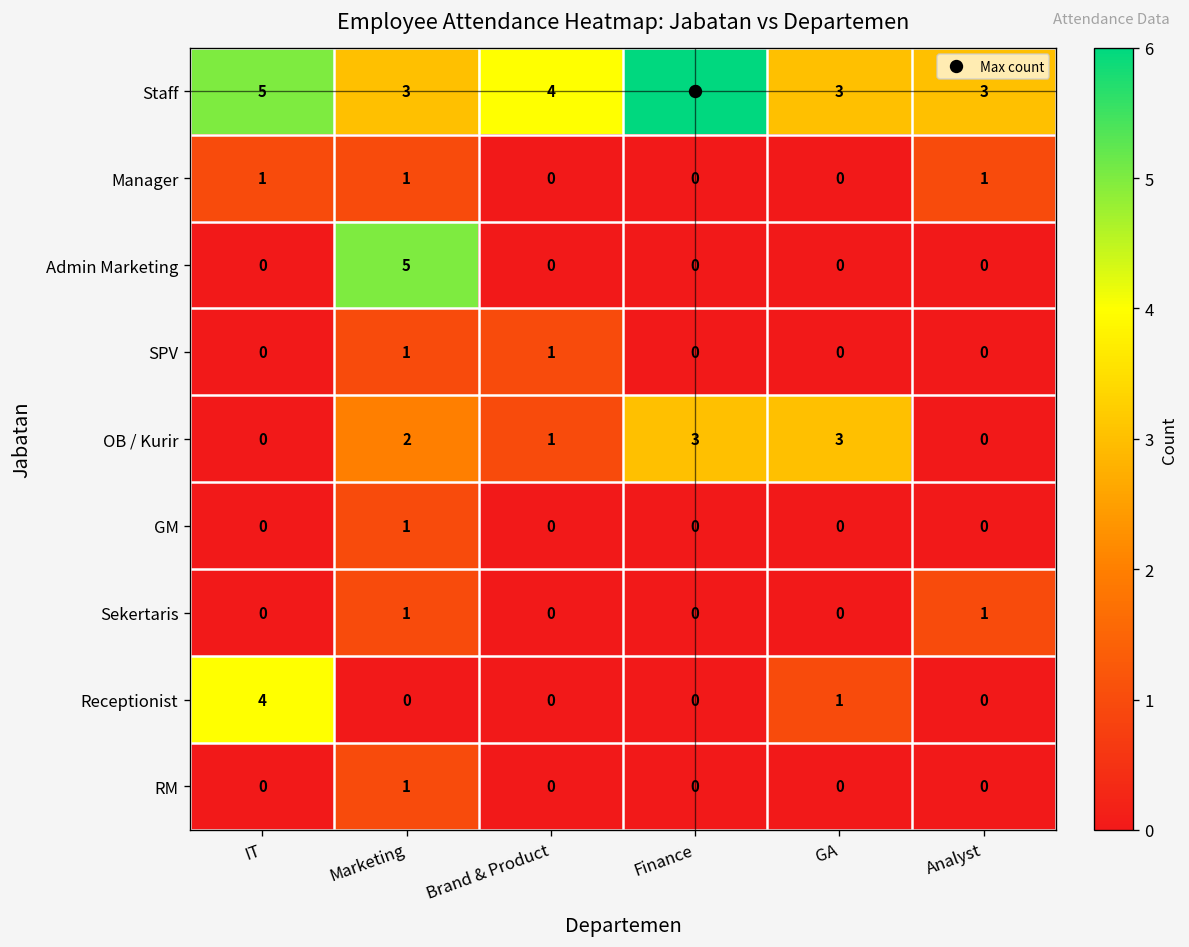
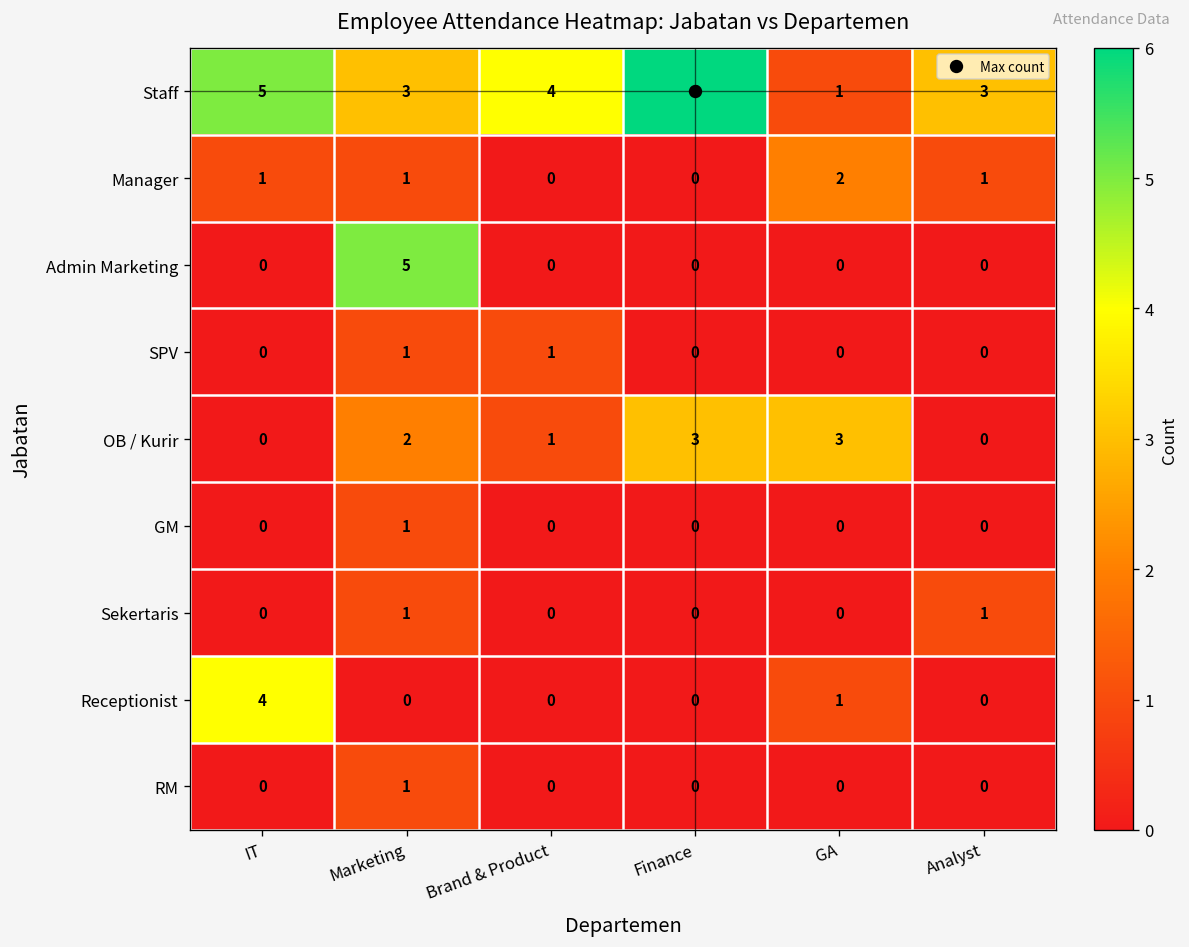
  {
    "Staff": {
      "IT": 5,
      "Marketing": 3,
      "Brand & Product": 4,
-     "GA": 3,
+     "GA": 1,
      "Analyst": 3
    },
    "Manager": {
      "IT": 1,
      "Marketing": 1,
      "Brand & Product": 0,
      "Finance": 0,
-     "GA": 0,
+     "GA": 2,
      "Analyst": 1
    },
    "Admin Marketing": {
      "IT": 0,
      "Marketing": 5,
      "Brand & Product": 0,
      "Finance": 0,
      "GA": 0,
      "Analyst": 0
    },
    "SPV": {
      "IT": 0,
      "Marketing": 1,
      "Brand & Product": 1,
      "Finance": 0,
      "GA": 0,
      "Analyst": 0
    },
    "OB / Kurir": {
      "IT": 0,
      "Marketing": 2,
      "Brand & Product": 1,
      "Finance": 3,
      "GA": 3,
      "Analyst": 0
    },
    "GM": {
      "IT": 0,
      "Marketing": 1,
      "Brand & Product": 0,
      "Finance": 0,
      "GA": 0,
      "Analyst": 0
    },
    "Sekertaris": {
      "IT": 0,
      "Marketing": 1,
      "Brand & Product": 0,
      "Finance": 0,
      "GA": 0,
      "Analyst": 1
    },
    "Receptionist": {
      "IT": 4,
      "Marketing": 0,
      "Brand & Product": 0,
      "Finance": 0,
      "GA": 1,
      "Analyst": 0
    },
    "RM": {
      "IT": 0,
      "Marketing": 1,
      "Brand & Product": 0,
      "Finance": 0,
      "GA": 0,
      "Analyst": 0
    }
  }
